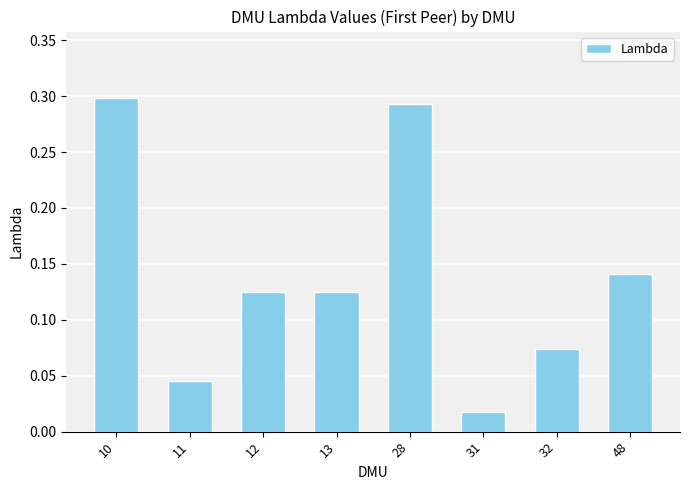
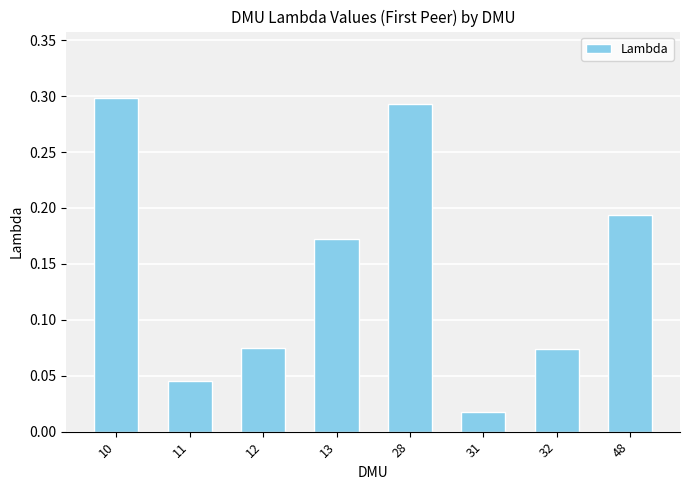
  {
    "10": 0.298,
    "11": 0.045,
-   "12": 0.125,
-   "13": 0.125,
+   "12": 0.075,
+   "13": 0.172,
    "28": 0.293,
    "31": 0.017,
    "32": 0.074,
-   "48": 0.141
+   "48": 0.194
  }
